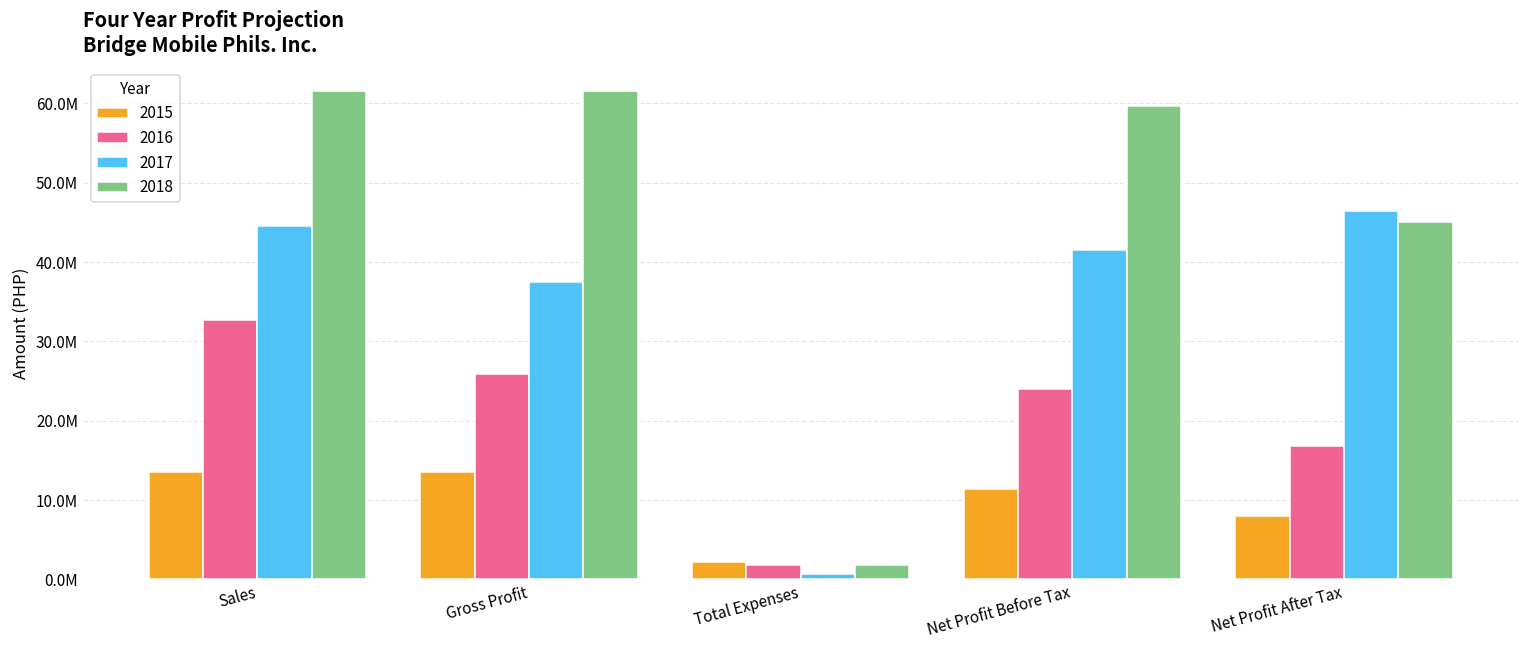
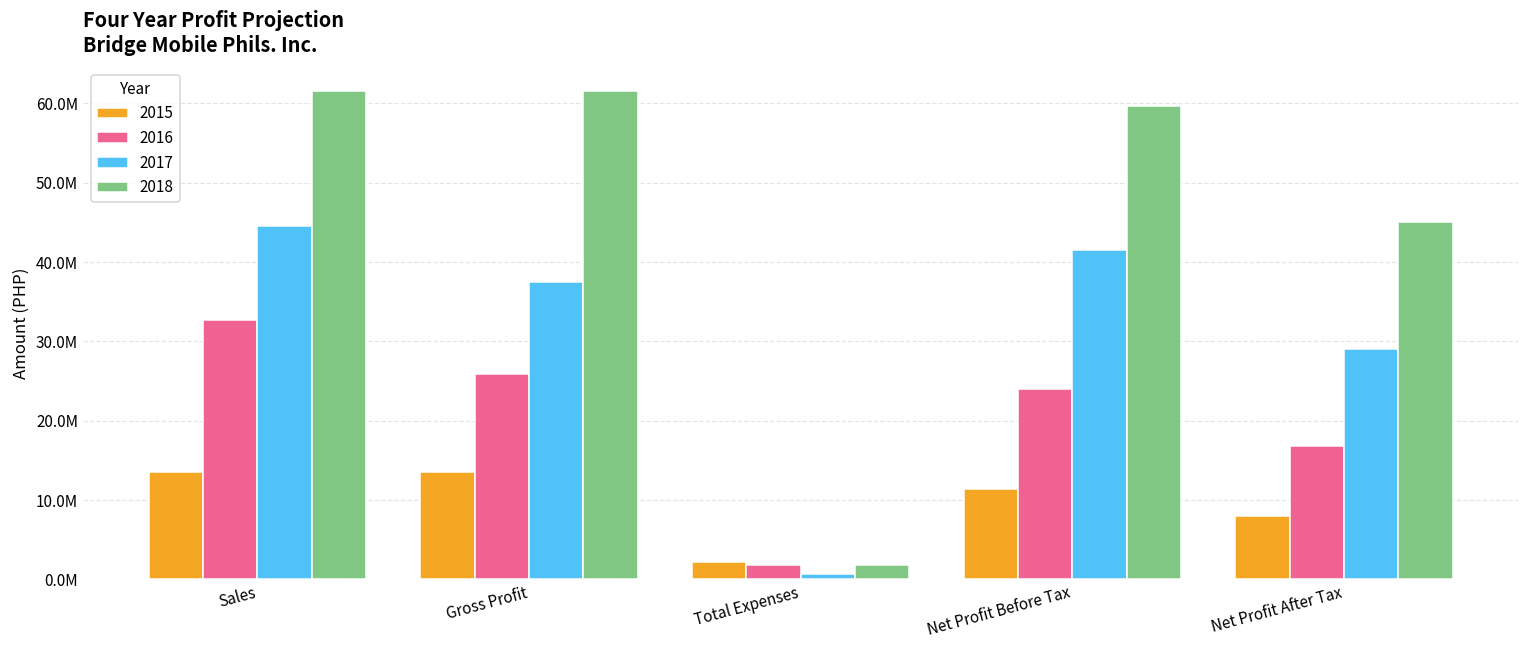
  {
    "2015": {
      "Sales": 14000000,
      "Gross Profit": 14000000,
      "Total Expenses": 2000000,
      "Net Profit Before Tax": 11000000,
      "Net Profit After Tax": 8000000
    },
    "2016": {
      "Sales": 33000000,
      "Gross Profit": 26000000,
      "Total Expenses": 2000000,
      "Net Profit Before Tax": 24000000,
      "Net Profit After Tax": 17000000
    },
    "2017": {
      "Sales": 45000000,
      "Gross Profit": 37000000,
      "Total Expenses": 1000000,
      "Net Profit Before Tax": 42000000,
-     "Net Profit After Tax": 46000000
+     "Net Profit After Tax": 29000000
    },
    "2018": {
      "Sales": 62000000,
      "Gross Profit": 62000000,
      "Total Expenses": 2000000,
      "Net Profit Before Tax": 60000000,
      "Net Profit After Tax": 45000000
    }
  }
